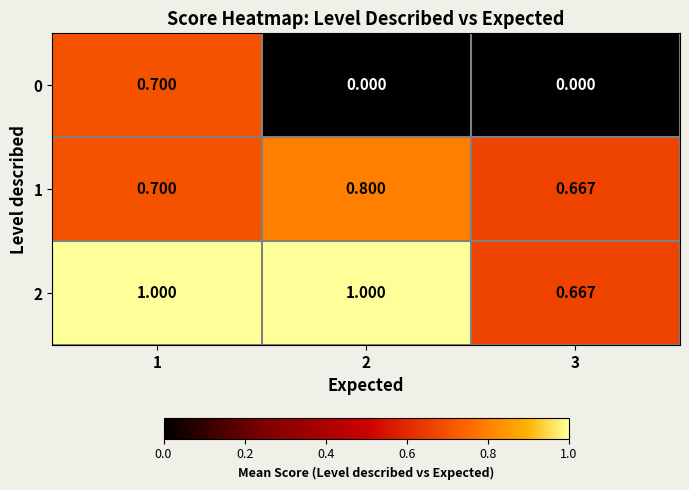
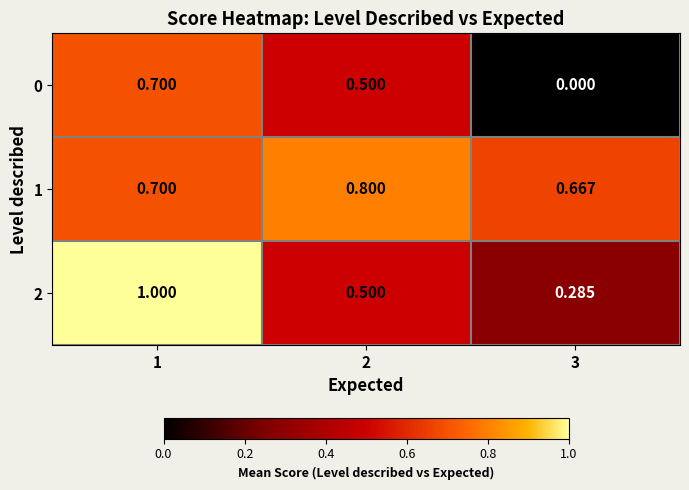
  {
    "0": {
      "1": 0.700,
-     "2": 0.000,
+     "2": 0.500,
      "3": 0.000
    },
    "1": {
      "1": 0.700,
      "2": 0.800,
      "3": 0.667
    },
    "2": {
      "1": 1.000,
-     "2": 1.000,
-     "3": 0.667
+     "2": 0.500,
+     "3": 0.285
    }
  }
